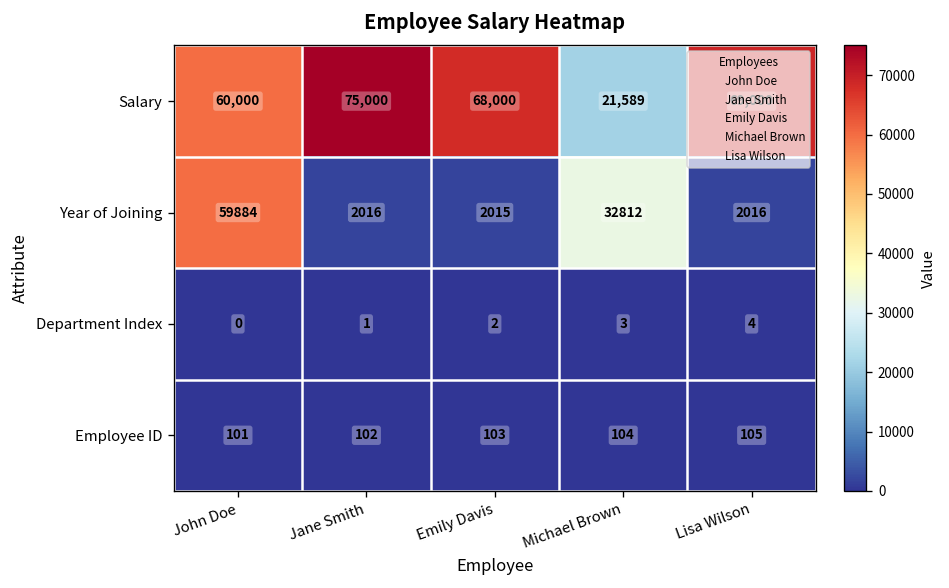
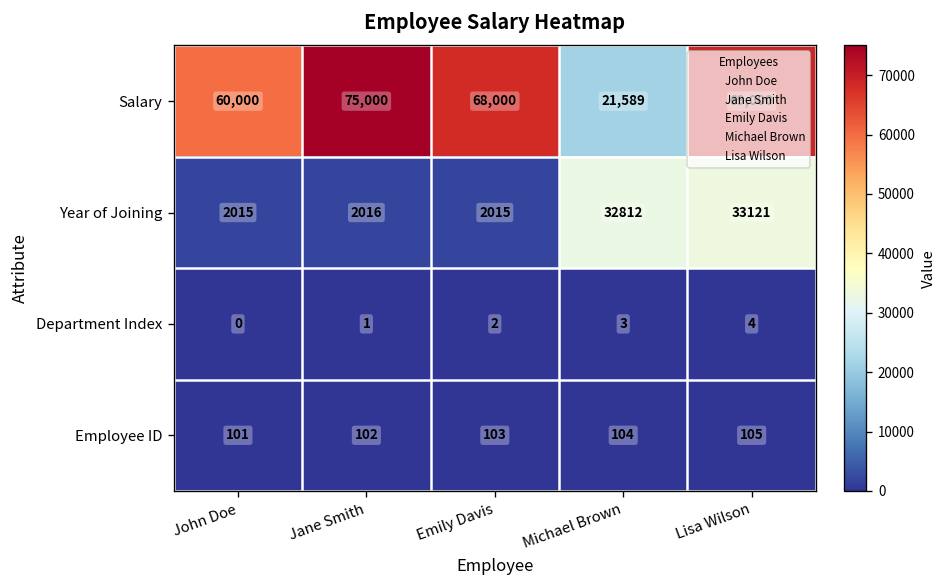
  {
    "Year of Joining": {
-     "John Doe": 59884,
-     "Lisa Wilson": 2016
+     "John Doe": 2015,
+     "Lisa Wilson": 33121
    }
  }
